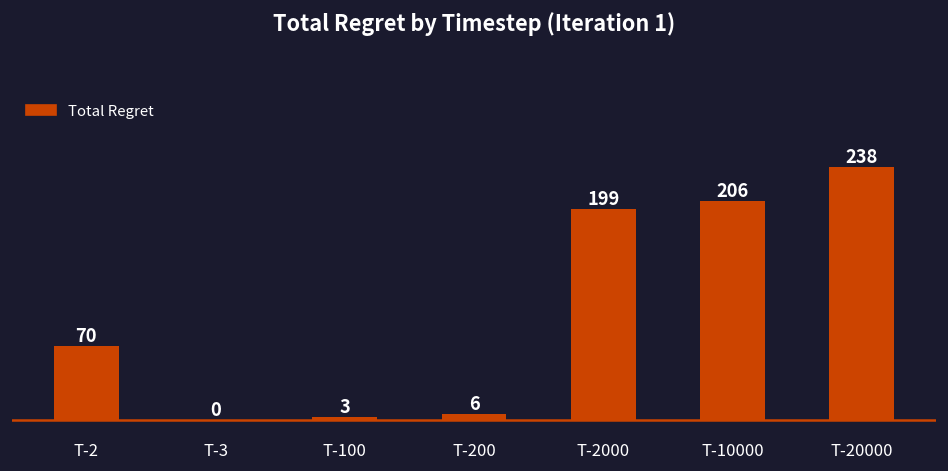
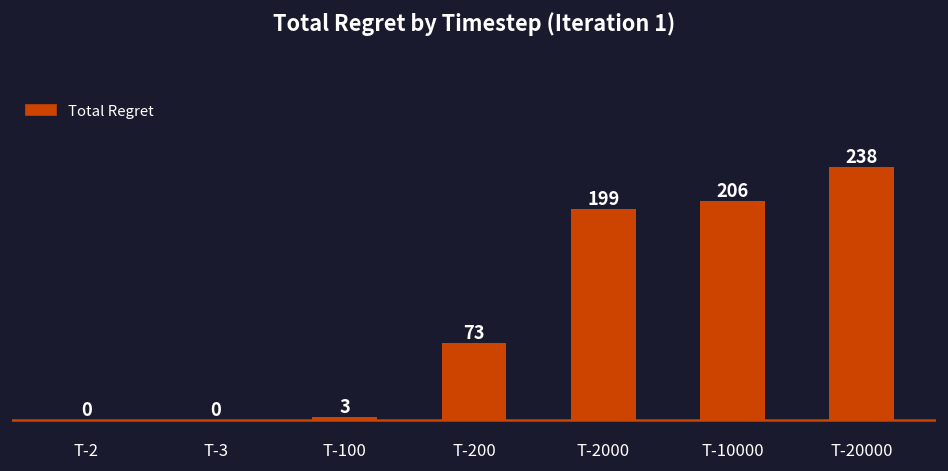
  {
-   "T-2": 70,
+   "T-2": 0,
    "T-3": 0,
    "T-100": 3,
-   "T-200": 6,
+   "T-200": 73,
    "T-2000": 199,
    "T-10000": 206,
    "T-20000": 238
  }
